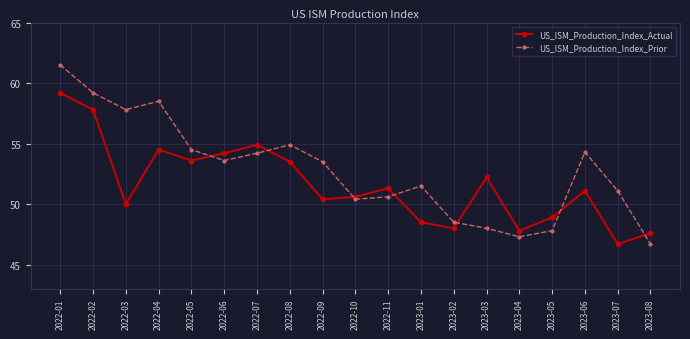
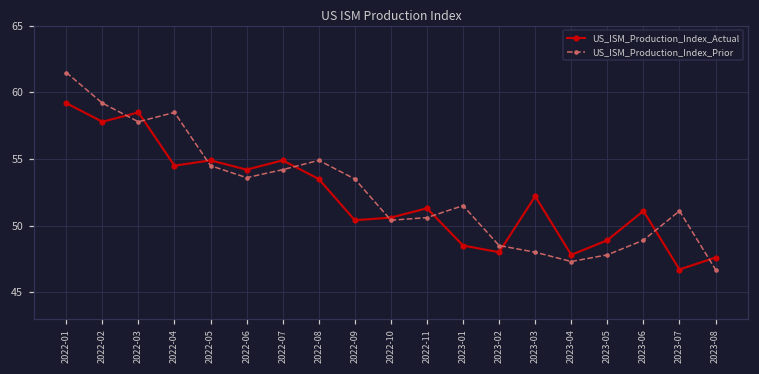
  {
    "US_ISM_Production_Index_Actual": {
      "2022-01": 59.2,
      "2022-02": 57.8,
-     "2022-03": 50.0,
+     "2022-03": 58.5,
      "2022-04": 54.5,
-     "2022-05": 53.6,
+     "2022-05": 54.9,
      "2022-06": 54.2,
      "2022-07": 54.9,
      "2022-08": 53.5,
      "2022-09": 50.4,
      "2022-11": 51.3,
      "2023-01": 48.5,
      "2023-02": 48.0,
      "2023-03": 52.2,
      "2023-04": 47.8,
      "2023-05": 48.9,
      "2023-06": 51.1,
      "2023-07": 46.7,
      "2023-08": 47.6
    },
    "US_ISM_Production_Index_Prior": {
      "2022-01": 61.5,
      "2022-02": 59.2,
      "2022-03": 57.8,
      "2022-04": 58.5,
      "2022-05": 54.5,
      "2022-06": 53.6,
      "2022-07": 54.2,
      "2022-08": 54.9,
      "2022-09": 53.5,
      "2022-11": 50.6,
      "2023-01": 51.5,
      "2023-02": 48.5,
      "2023-03": 48.0,
      "2023-04": 47.3,
      "2023-05": 47.8,
-     "2023-06": 54.3,
+     "2023-06": 48.9,
      "2023-07": 51.1,
      "2023-08": 46.7
    }
  }
